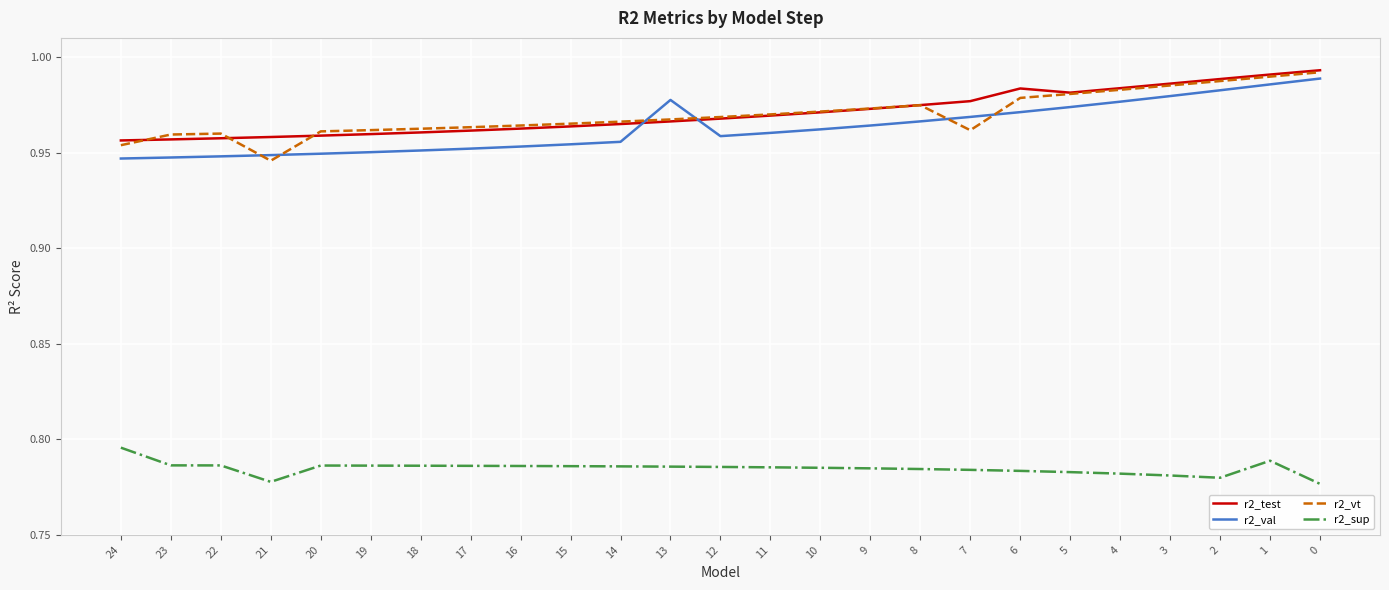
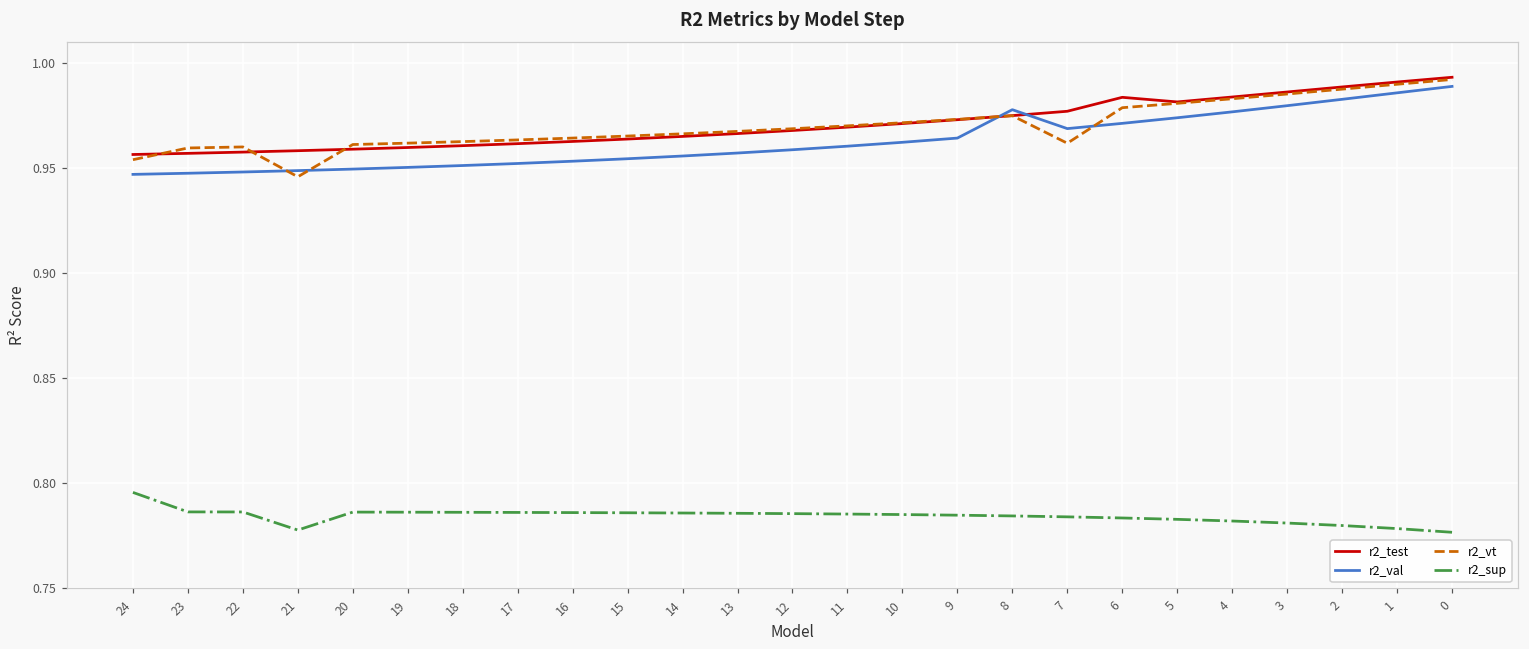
  {
    "r2_test": {
      "24": 0.956,
      "23": 0.957,
      "22": 0.957,
      "21": 0.958,
      "20": 0.959,
      "19": 0.960,
      "18": 0.961,
      "17": 0.961,
      "16": 0.963,
      "15": 0.964,
      "7": 0.977,
      "6": 0.984
    },
    "r2_val": {
      "24": 0.947,
      "23": 0.947,
      "22": 0.948,
      "21": 0.949,
      "20": 0.949,
      "19": 0.950,
      "18": 0.951,
      "17": 0.952,
      "16": 0.953,
      "15": 0.954,
      "14": 0.956,
-     "13": 0.978,
+     "13": 0.957,
      "12": 0.959,
      "11": 0.960,
      "10": 0.962,
      "9": 0.964,
-     "8": 0.966,
+     "8": 0.978,
      "7": 0.969,
      "6": 0.971,
      "5": 0.974,
      "4": 0.977,
      "3": 0.980,
      "2": 0.983,
      "1": 0.986,
      "0": 0.989
    },
    "r2_vt": {
      "24": 0.954,
      "23": 0.959,
      "22": 0.960,
      "21": 0.946,
      "20": 0.961,
      "19": 0.962,
      "18": 0.962,
      "17": 0.963,
      "16": 0.964,
      "15": 0.965,
      "7": 0.962,
      "6": 0.979
    },
    "r2_sup": {
      "24": 0.796,
      "23": 0.786,
      "22": 0.786,
      "21": 0.778,
      "20": 0.786,
      "19": 0.786,
      "18": 0.786,
      "17": 0.786,
      "16": 0.786,
      "15": 0.786,
      "14": 0.786,
      "13": 0.786,
      "12": 0.786,
      "11": 0.785,
      "10": 0.785,
      "9": 0.785,
      "8": 0.784,
      "7": 0.784,
      "6": 0.783,
      "5": 0.783,
      "4": 0.782,
      "3": 0.781,
      "2": 0.780,
-     "1": 0.789,
+     "1": 0.778,
      "0": 0.777
    }
  }
